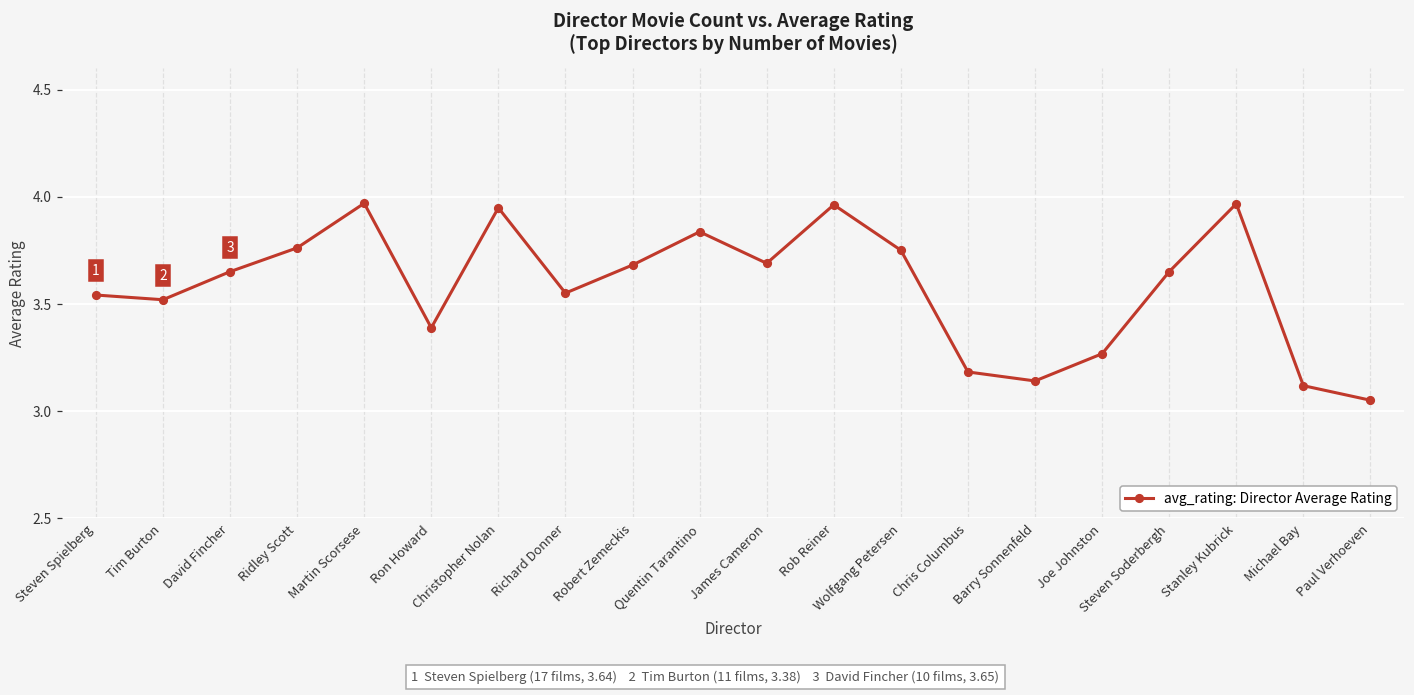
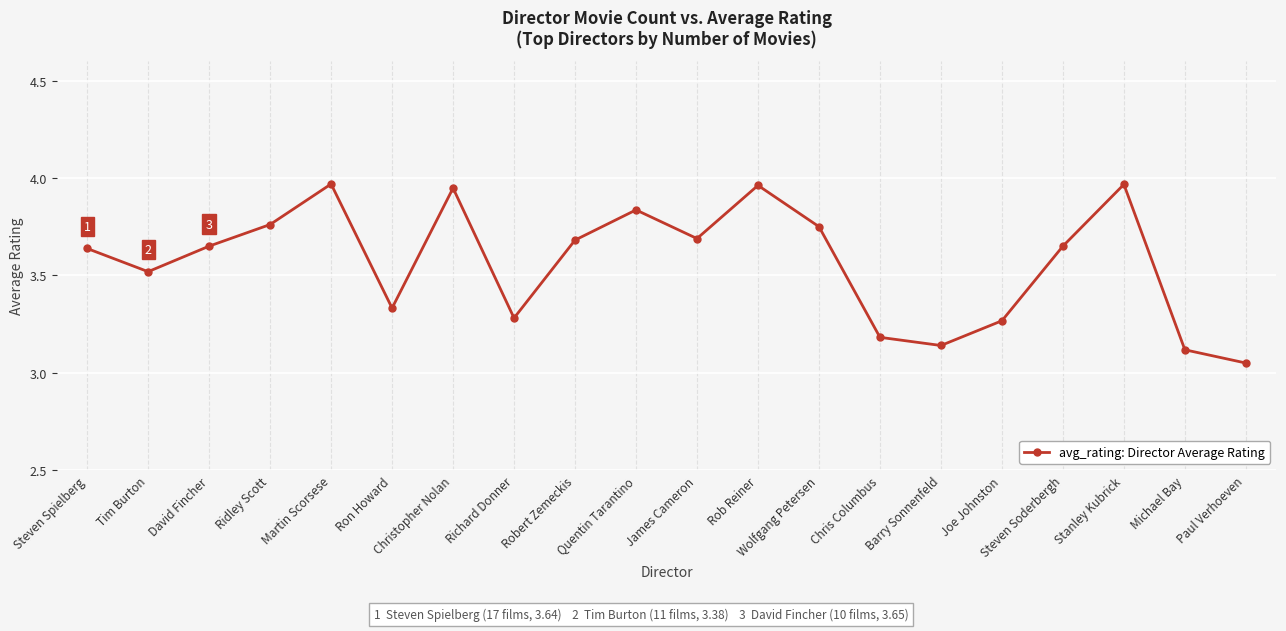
  {
-   "Steven Spielberg": 3.54,
+   "Steven Spielberg": 3.64,
    "Ridley Scott": 3.76,
    "Martin Scorsese": 3.97,
-   "Ron Howard": 3.39,
+   "Ron Howard": 3.33,
    "Christopher Nolan": 3.95,
-   "Richard Donner": 3.55,
+   "Richard Donner": 3.28,
    "Robert Zemeckis": 3.68,
    "Quentin Tarantino": 3.84,
    "James Cameron": 3.69,
    "Rob Reiner": 3.96,
    "Wolfgang Petersen": 3.75,
    "Chris Columbus": 3.18,
    "Barry Sonnenfeld": 3.14,
    "Joe Johnston": 3.27,
    "Steven Soderbergh": 3.65,
    "Stanley Kubrick": 3.97,
    "Michael Bay": 3.12,
    "Paul Verhoeven": 3.05
  }
